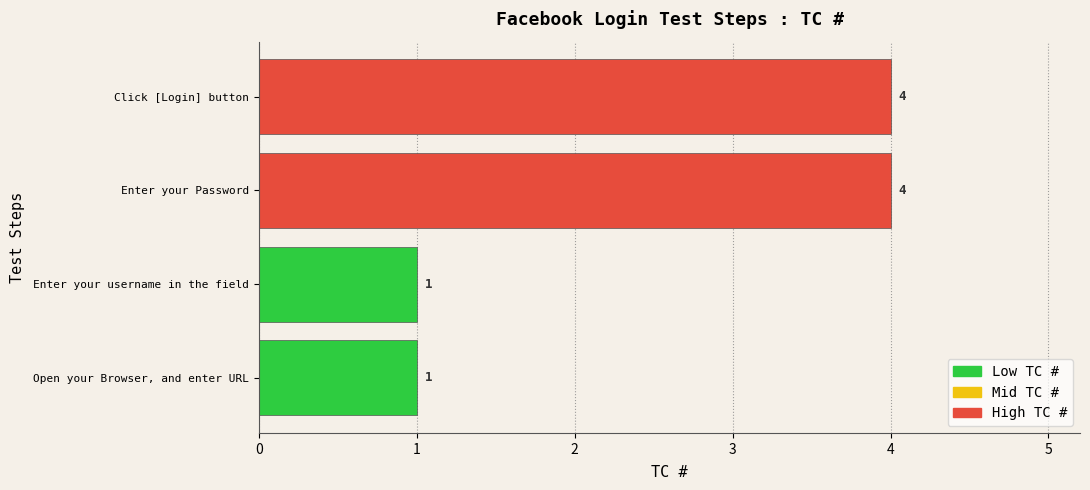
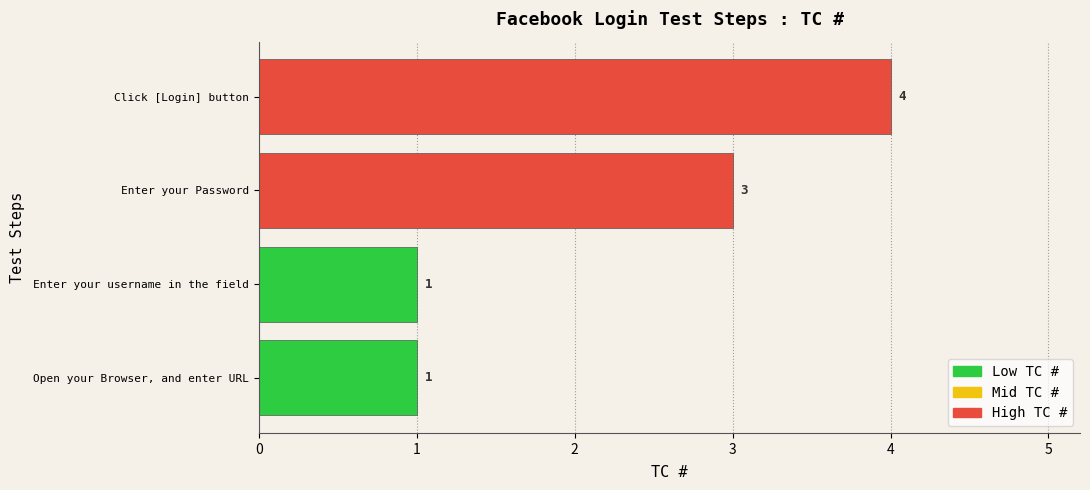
  {
    "Click [Login] button": 4,
-   "Enter your Password": 4,
+   "Enter your Password": 3,
    "Enter your username in the field": 1,
    "Open your Browser, and enter URL": 1
  }
